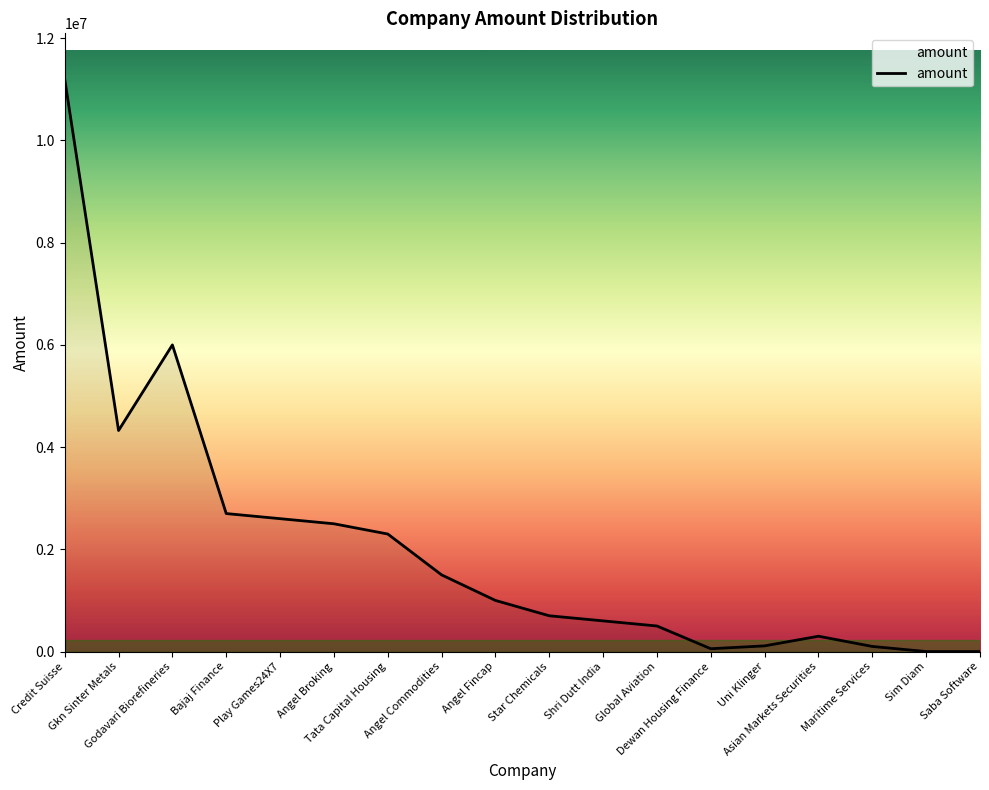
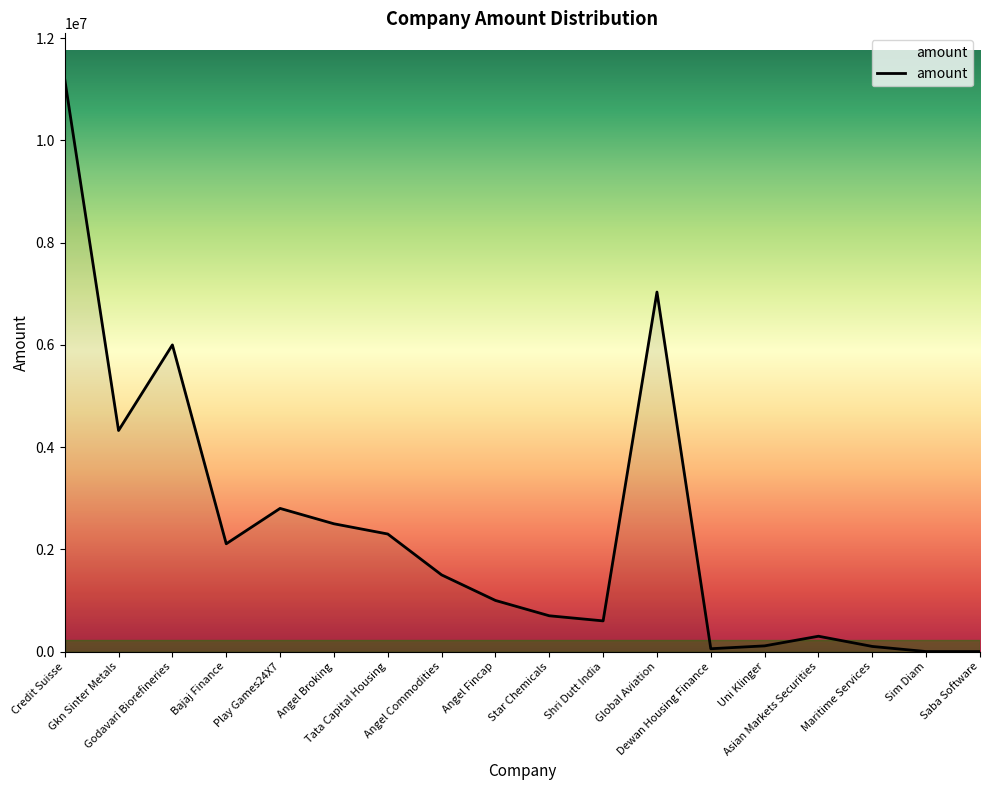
  {
    "Credit Suisse": 11200000,
    "Gkn Sinter Metals": 4300000,
    "Godavari Biorefineries": 6000000,
-   "Bajaj Finance": 2700000,
-   "Play Games24X7": 2600000,
+   "Bajaj Finance": 2100000,
+   "Play Games24X7": 2800000,
    "Angel Broking": 2500000,
    "Tata Capital Housing": 2300000,
    "Angel Commodities": 1500000,
    "Angel Fincap": 1000000,
    "Star Chemicals": 700000,
    "Shri Dutt India": 600000,
-   "Global Aviation": 500000,
+   "Global Aviation": 7000000,
    "Dewan Housing Finance": 100000,
    "Uni Klinger": 100000,
    "Asian Markets Securities": 300000,
    "Maritime Services": 100000,
    "Sim Diam": 0,
    "Saba Software": 0
  }
